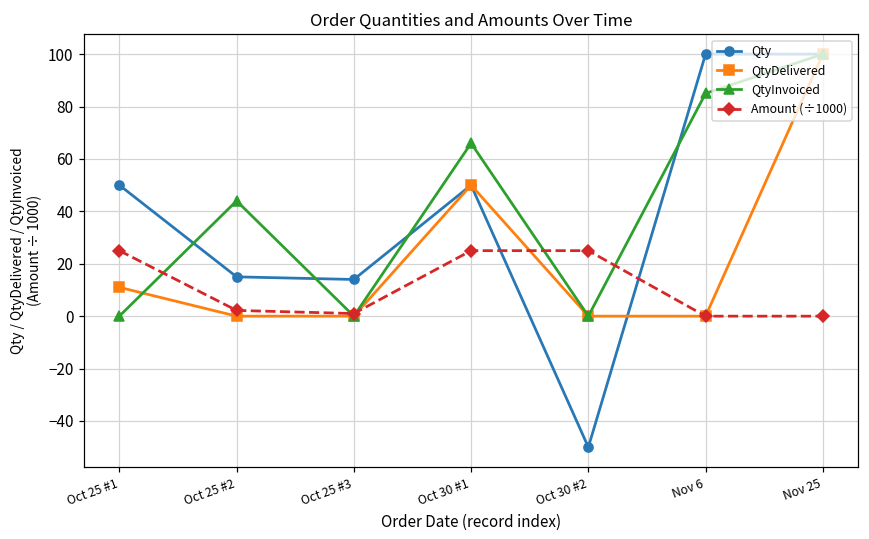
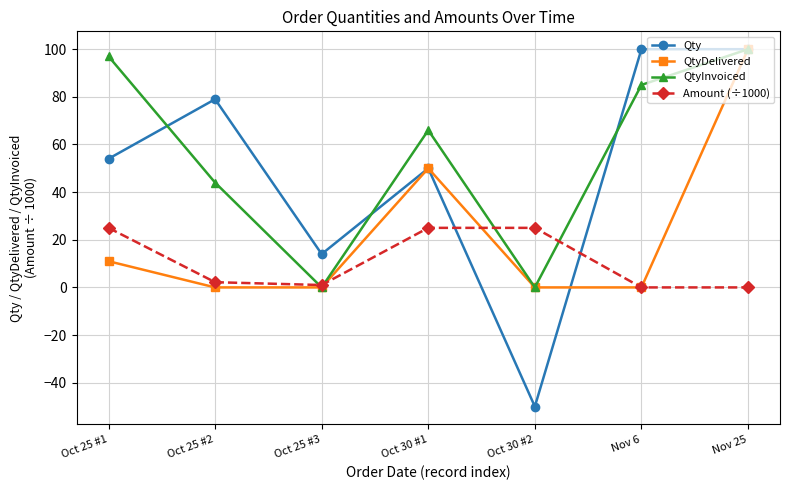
  {
    "Qty": {
-     "Oct 25 #1": 50,
-     "Oct 25 #2": 15,
+     "Oct 25 #1": 54,
+     "Oct 25 #2": 79,
      "Oct 25 #3": 14,
      "Oct 30 #2": -50,
      "Nov 6": 100
    },
    "QtyDelivered": {
      "Oct 25 #1": 11,
      "Oct 25 #2": 0
    },
    "QtyInvoiced": {
-     "Oct 25 #1": 0,
+     "Oct 25 #1": 97,
      "Oct 25 #2": 44,
      "Oct 30 #1": 66,
      "Nov 6": 85
    },
    "Amount (÷1000)": {
      "Oct 25 #1": 25,
      "Oct 25 #2": 2,
      "Oct 30 #1": 25,
      "Oct 30 #2": 25,
      "Nov 25": 0
    }
  }
